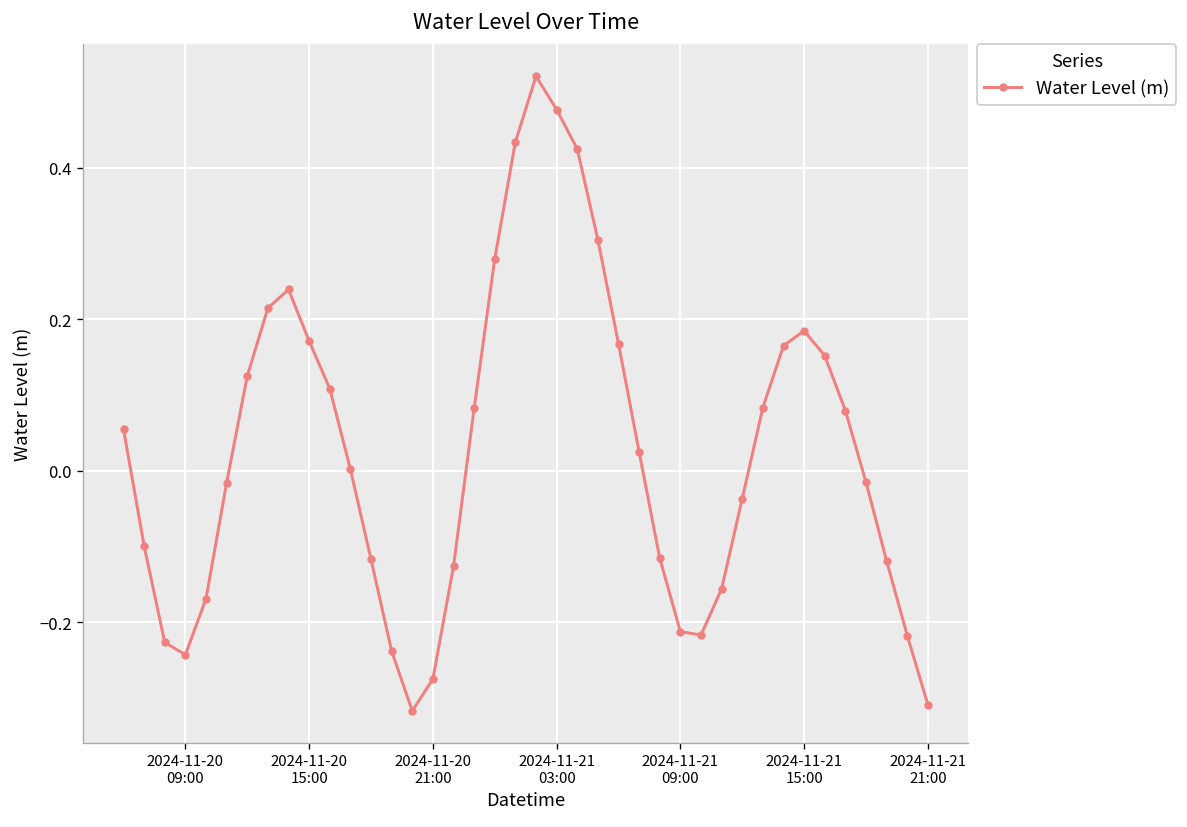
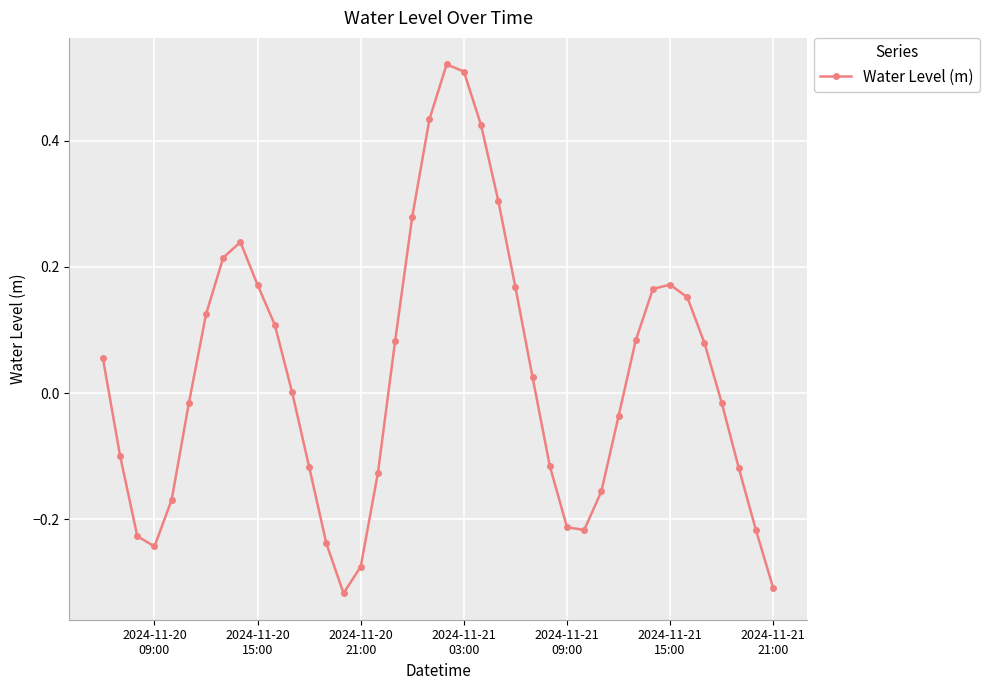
  {
    "2024-11-20 09:00": -0.24,
    "2024-11-20 15:00": 0.17,
    "2024-11-20 21:00": -0.27,
-   "2024-11-21 03:00": 0.48,
+   "2024-11-21 03:00": 0.51,
    "2024-11-21 09:00": -0.21,
-   "2024-11-21 15:00": 0.18,
+   "2024-11-21 15:00": 0.17,
    "2024-11-21 21:00": -0.31
  }
